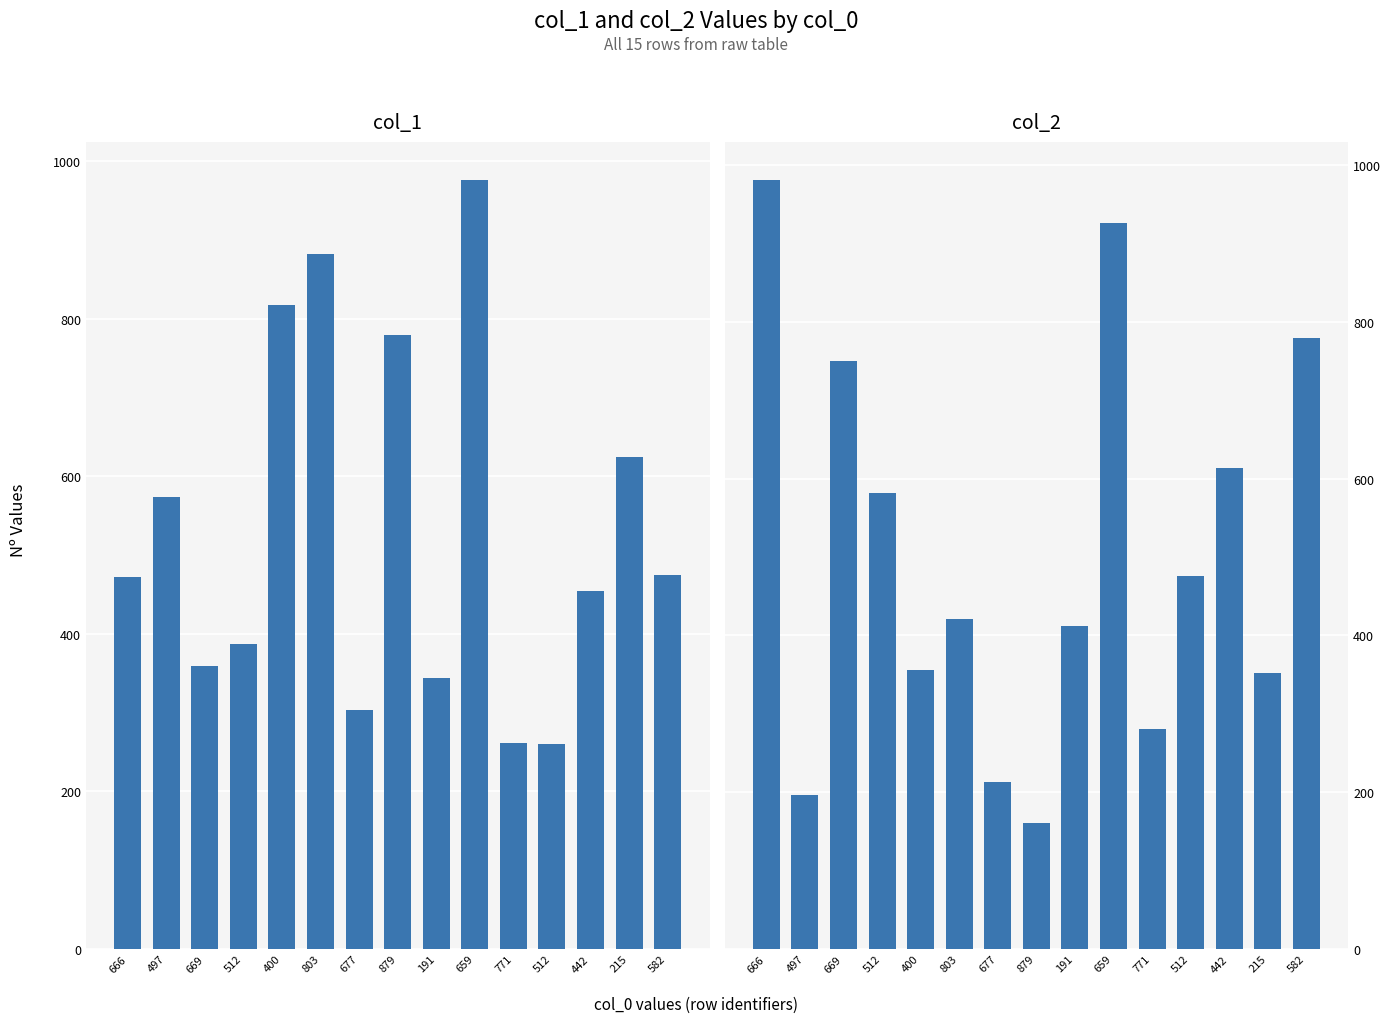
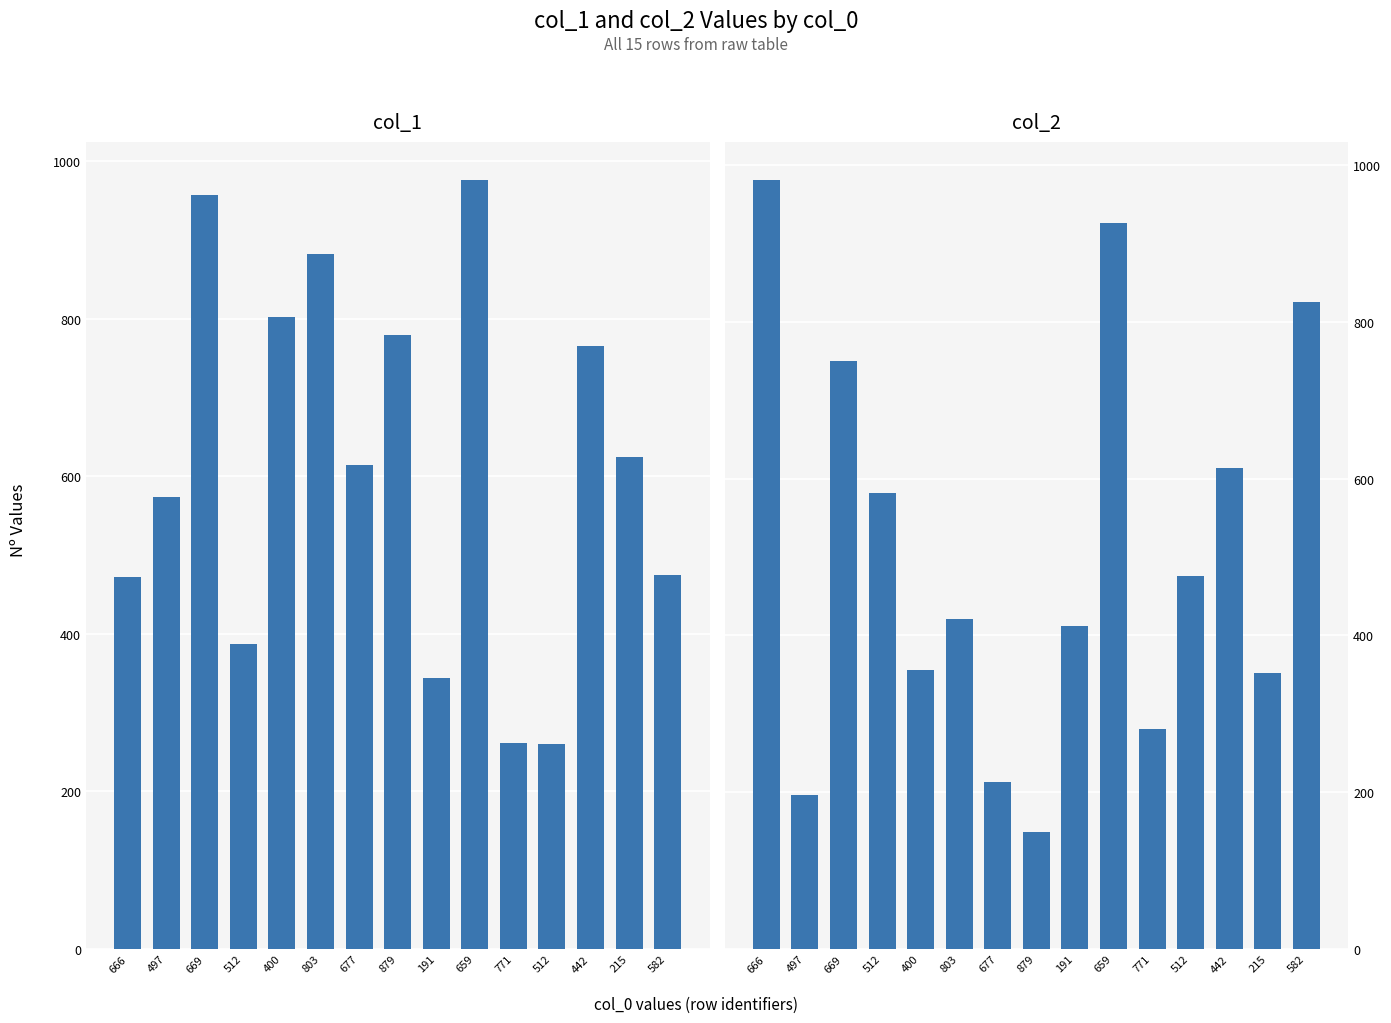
  {
    "col_1": {
      "666": 470,
      "497": 570,
-     "669": 360,
-     "400": 820,
+     "669": 960,
+     "400": 800,
      "803": 880,
-     "677": 300,
+     "677": 610,
      "879": 780,
      "191": 340,
      "659": 980,
      "771": 260,
-     "442": 460,
+     "442": 770,
      "215": 620,
      "582": 480
    },
    "col_2": {
      "666": 980,
      "497": 200,
      "669": 750,
      "400": 360,
      "803": 420,
      "677": 210,
-     "879": 160,
+     "879": 150,
      "191": 410,
      "659": 930,
      "771": 280,
      "442": 610,
      "215": 350,
-     "582": 780
+     "582": 830
    }
  }
